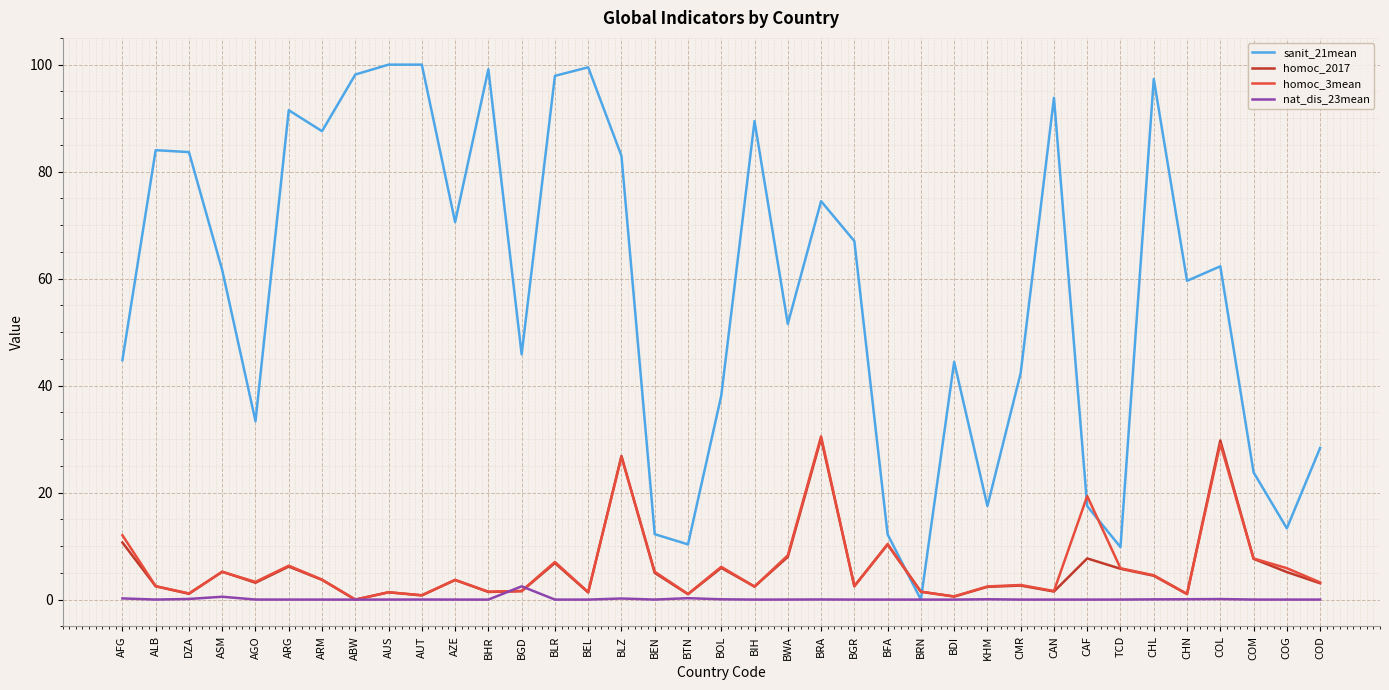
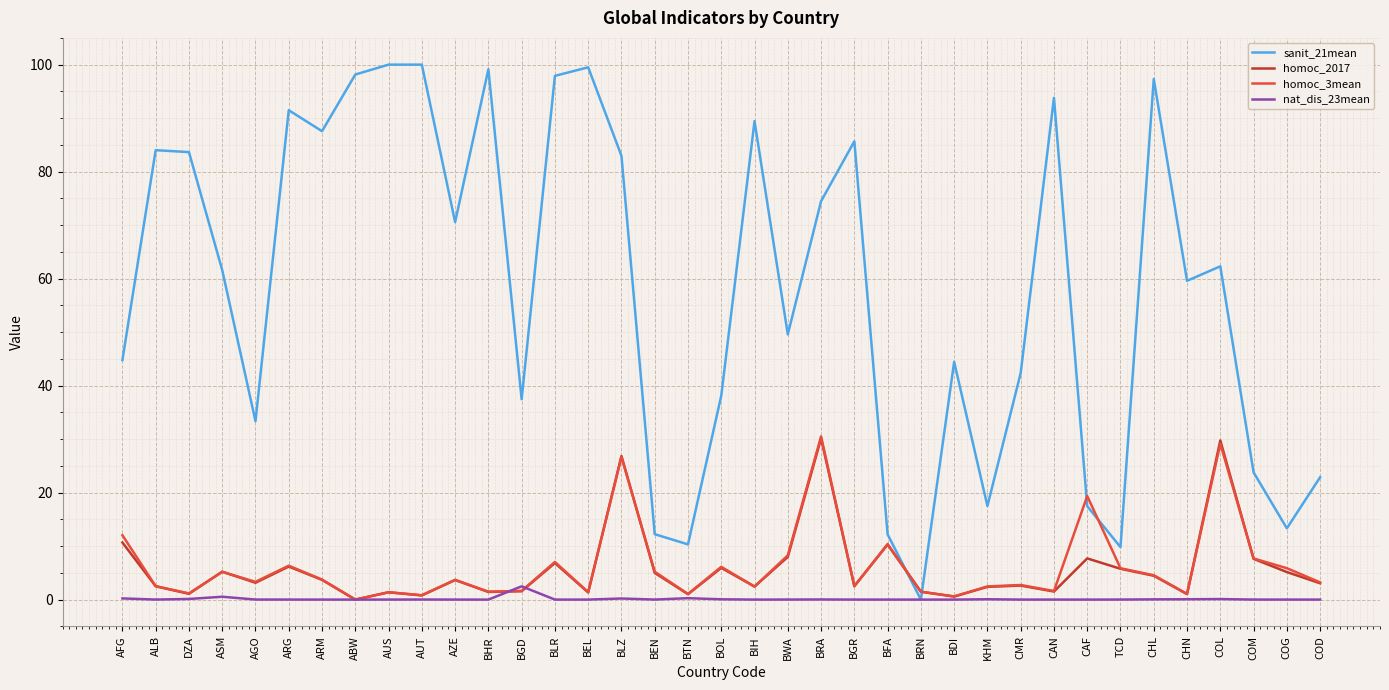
  {
    "sanit_21mean": {
      "AFG": 45,
      "ALB": 84,
      "DZA": 84,
      "ASM": 62,
      "AGO": 33,
      "ARG": 91,
      "ARM": 88,
      "ABW": 98,
      "AUS": 100,
      "AUT": 100,
      "AZE": 71,
      "BHR": 99,
-     "BGD": 46,
+     "BGD": 37,
      "BLR": 98,
      "BEL": 100,
      "BLZ": 83,
      "BEN": 12,
      "BTN": 10,
      "BOL": 38,
      "BIH": 89,
-     "BWA": 52,
+     "BWA": 50,
      "BRA": 74,
-     "BGR": 67,
+     "BGR": 86,
      "BFA": 12,
      "BDI": 44,
      "KHM": 17,
      "CMR": 42,
      "CAN": 94,
      "CAF": 17,
      "TCD": 10,
      "CHL": 97,
      "CHN": 60,
      "COL": 62,
      "COM": 24,
      "COG": 13,
-     "COD": 28
+     "COD": 23
    },
    "nat_dis_23mean": {
      "AFG": 0,
      "ALB": 0,
      "DZA": 0,
      "ASM": 1,
      "AGO": 0,
      "ARG": 0,
      "ARM": 0,
      "AUS": 0,
      "AUT": 0,
      "AZE": 0,
      "BHR": 0,
      "BGD": 2,
      "BLR": 0,
      "BEL": 0,
      "BLZ": 0,
      "BEN": 0,
      "BTN": 0,
      "BOL": 0,
      "BIH": 0,
      "BWA": 0,
      "BRA": 0,
      "BGR": 0,
      "BFA": 0,
      "BDI": 0,
      "KHM": 0,
      "CMR": 0,
      "CAN": 0,
      "CAF": 0,
      "TCD": 0,
      "CHL": 0,
      "CHN": 0,
      "COL": 0,
      "COM": 0,
      "COG": 0,
      "COD": 0
    }
  }
